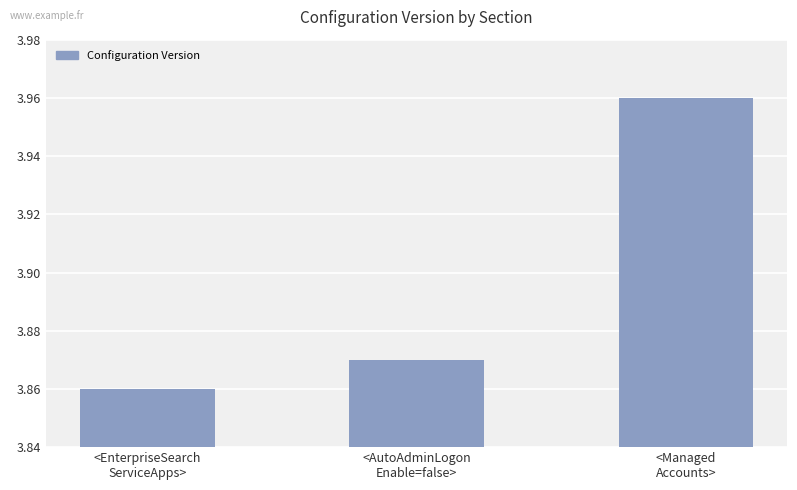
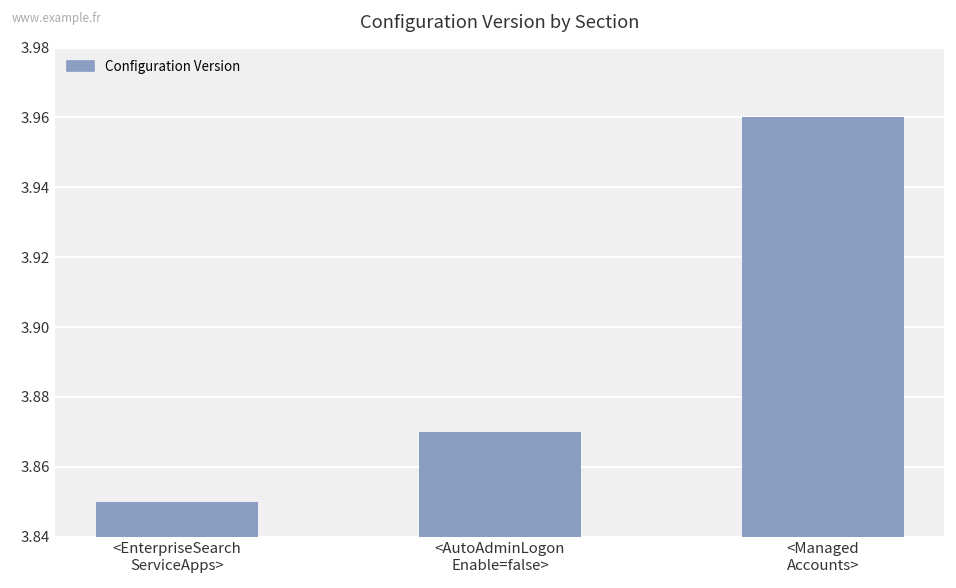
  {
-   "<EnterpriseSearch ServiceApps>": 3.86,
+   "<EnterpriseSearch ServiceApps>": 3.85,
    "<AutoAdminLogon Enable=false>": 3.87,
    "<Managed Accounts>": 3.96
  }
